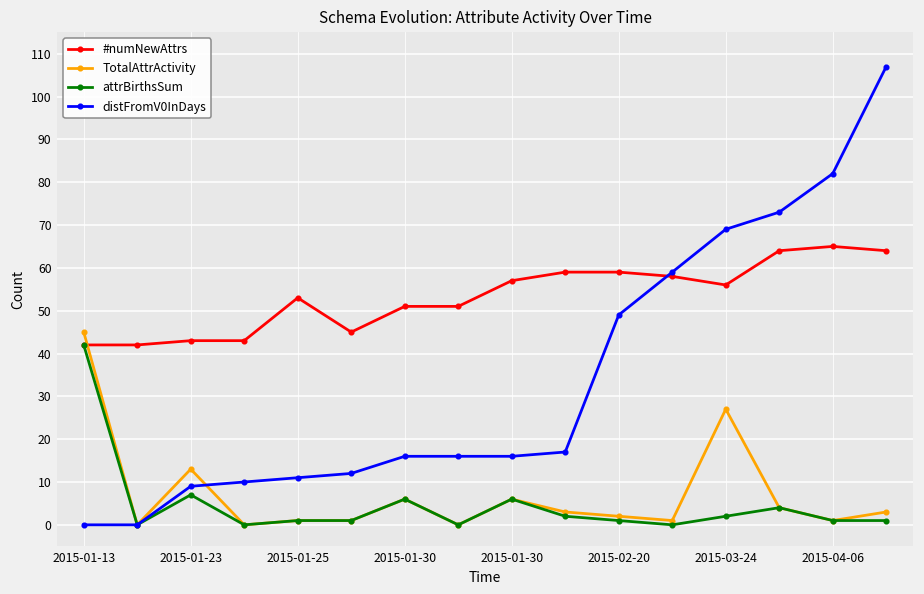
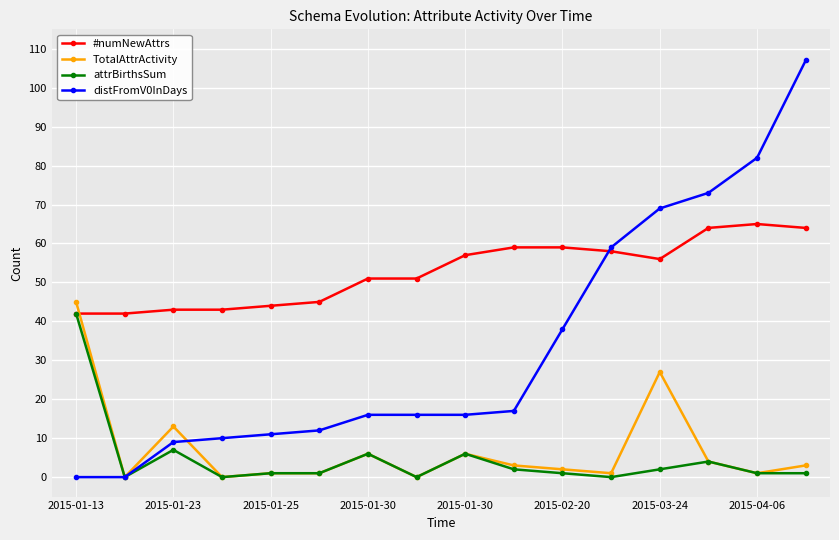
  {
    "#numNewAttrs": {
-     "2015-01-25": 53,
+     "2015-01-25": 44,
      "2015-02-20": 59,
      "2015-03-24": 56,
      "2015-04-06": 65
    },
    "TotalAttrActivity": {
      "2015-01-13": 45,
      "2015-02-20": 2,
      "2015-03-24": 27
    },
    "attrBirthsSum": {
      "2015-02-20": 1,
      "2015-03-24": 2
    },
    "distFromV0InDays": {
      "2015-01-13": 0,
      "2015-01-25": 11,
-     "2015-02-20": 49,
+     "2015-02-20": 38,
      "2015-03-24": 69,
      "2015-04-06": 82
    }
  }
